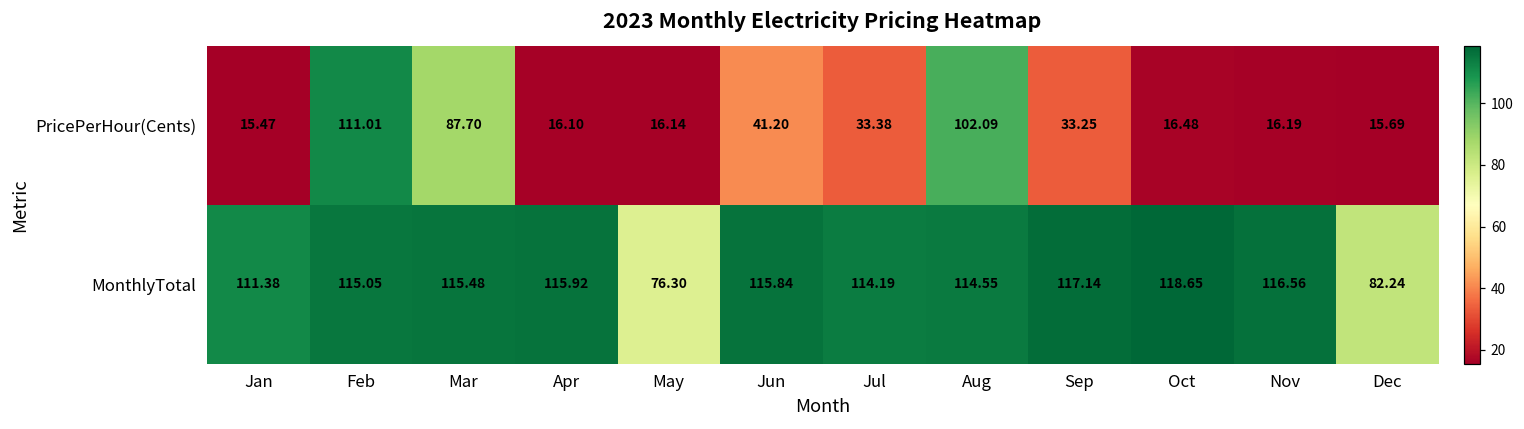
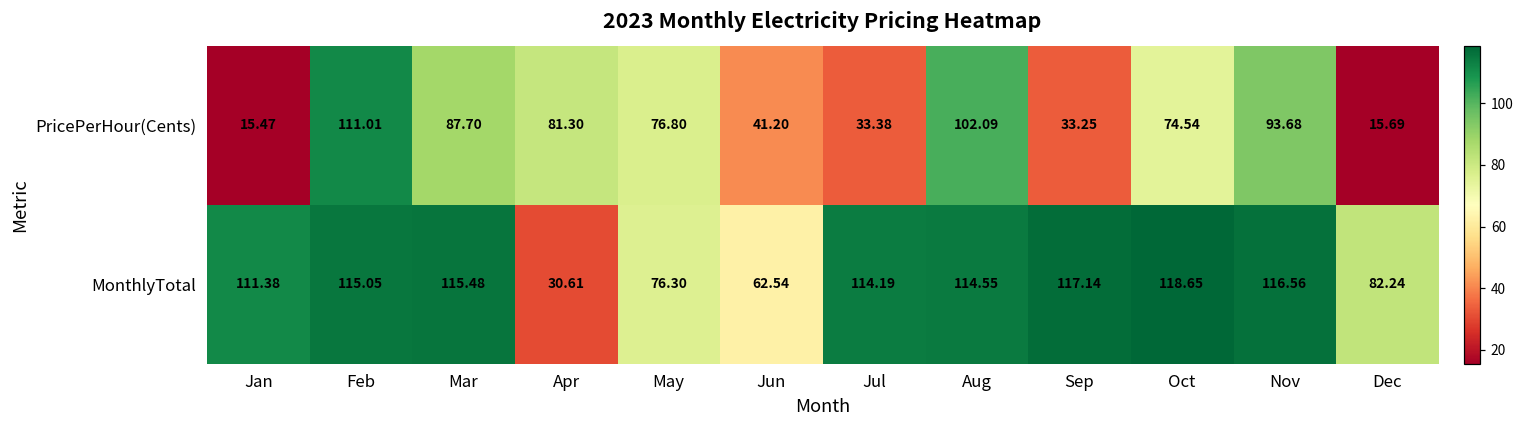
  {
    "PricePerHour(Cents)": {
      "Jan": 15.47,
      "Feb": 111.01,
      "Mar": 87.70,
-     "Apr": 16.10,
-     "May": 16.14,
+     "Apr": 81.30,
+     "May": 76.80,
      "Jun": 41.20,
      "Jul": 33.38,
      "Aug": 102.09,
      "Sep": 33.25,
-     "Oct": 16.48,
-     "Nov": 16.19,
+     "Oct": 74.54,
+     "Nov": 93.68,
      "Dec": 15.69
    },
    "MonthlyTotal": {
      "Jan": 111.38,
      "Feb": 115.05,
      "Mar": 115.48,
-     "Apr": 115.92,
+     "Apr": 30.61,
      "May": 76.30,
-     "Jun": 115.84,
+     "Jun": 62.54,
      "Jul": 114.19,
      "Aug": 114.55,
      "Sep": 117.14,
      "Oct": 118.65,
      "Nov": 116.56,
      "Dec": 82.24
    }
  }
